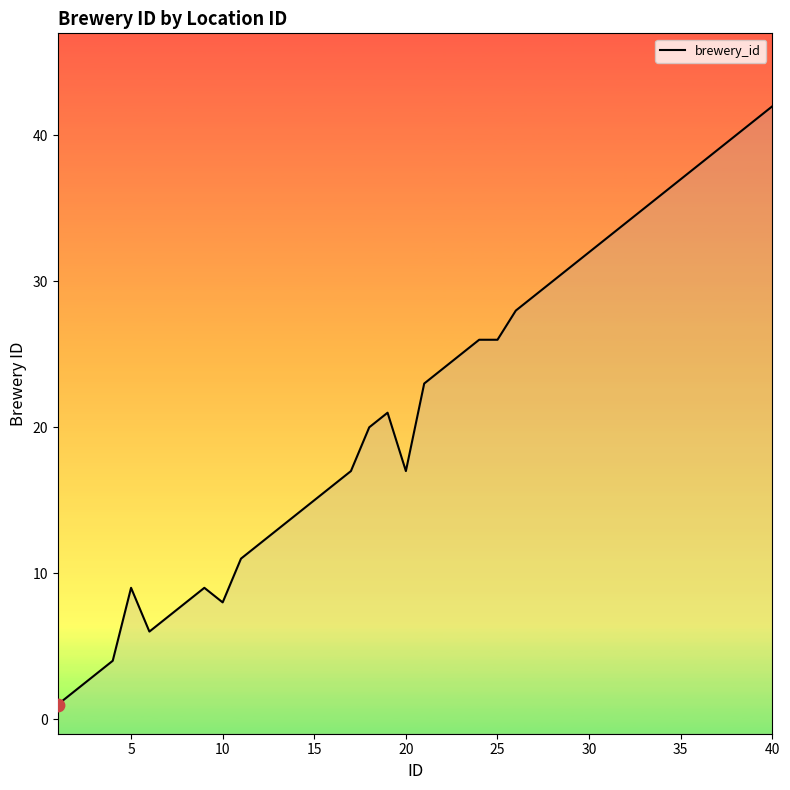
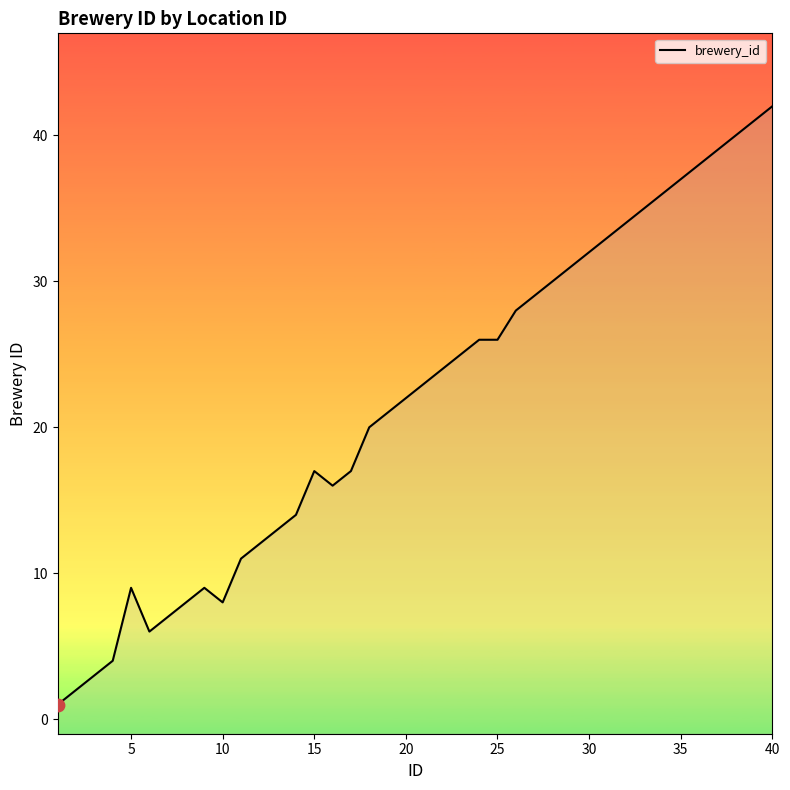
  {
    "brewery_id": {
      "5": 9,
      "10": 8,
-     "15": 15,
-     "20": 17,
+     "15": 17,
+     "20": 22,
      "25": 26,
      "30": 32,
      "35": 37,
      "40": 42
    }
  }
